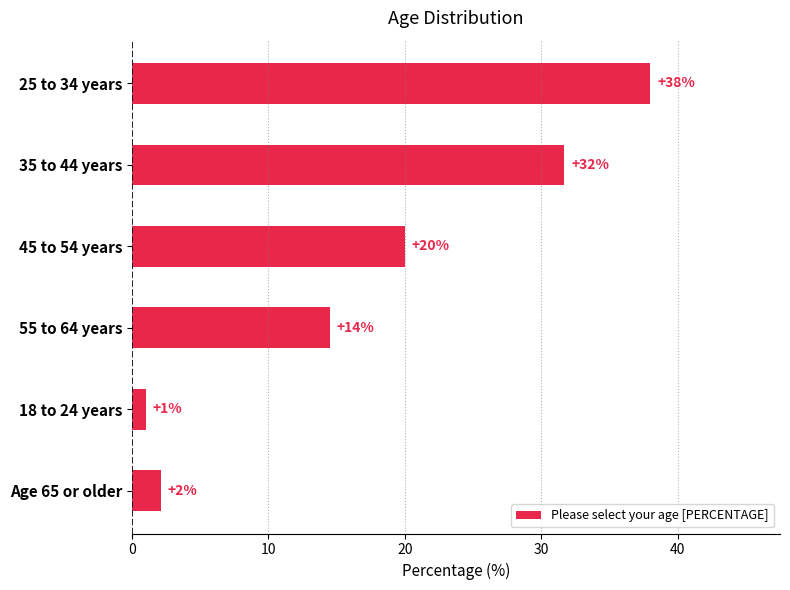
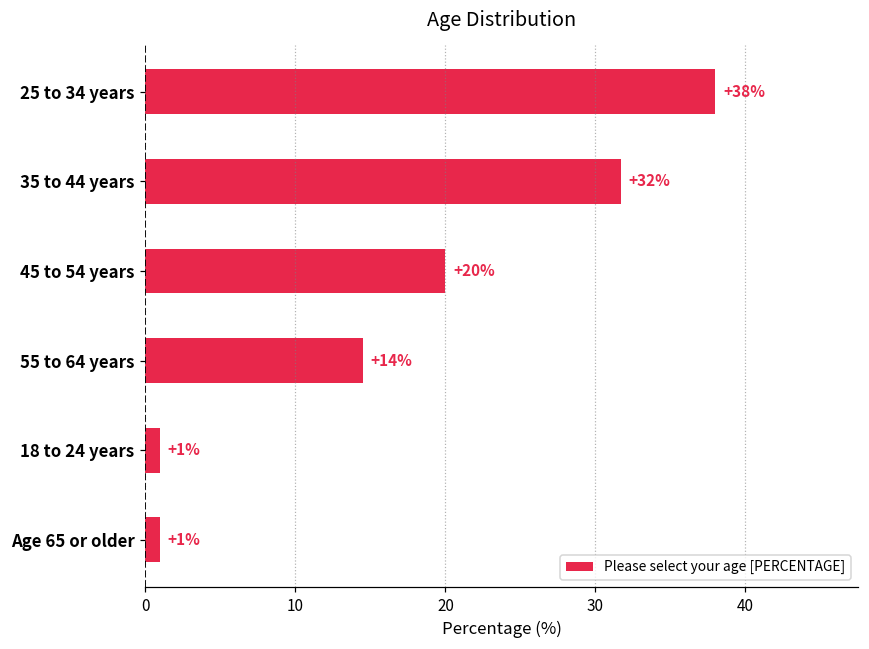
  {
    "25 to 34 years": "+38%",
    "35 to 44 years": "+32%",
    "45 to 54 years": "+20%",
    "55 to 64 years": "+14%",
    "18 to 24 years": "+1%",
-   "Age 65 or older": "+2%"
+   "Age 65 or older": "+1%"
  }
